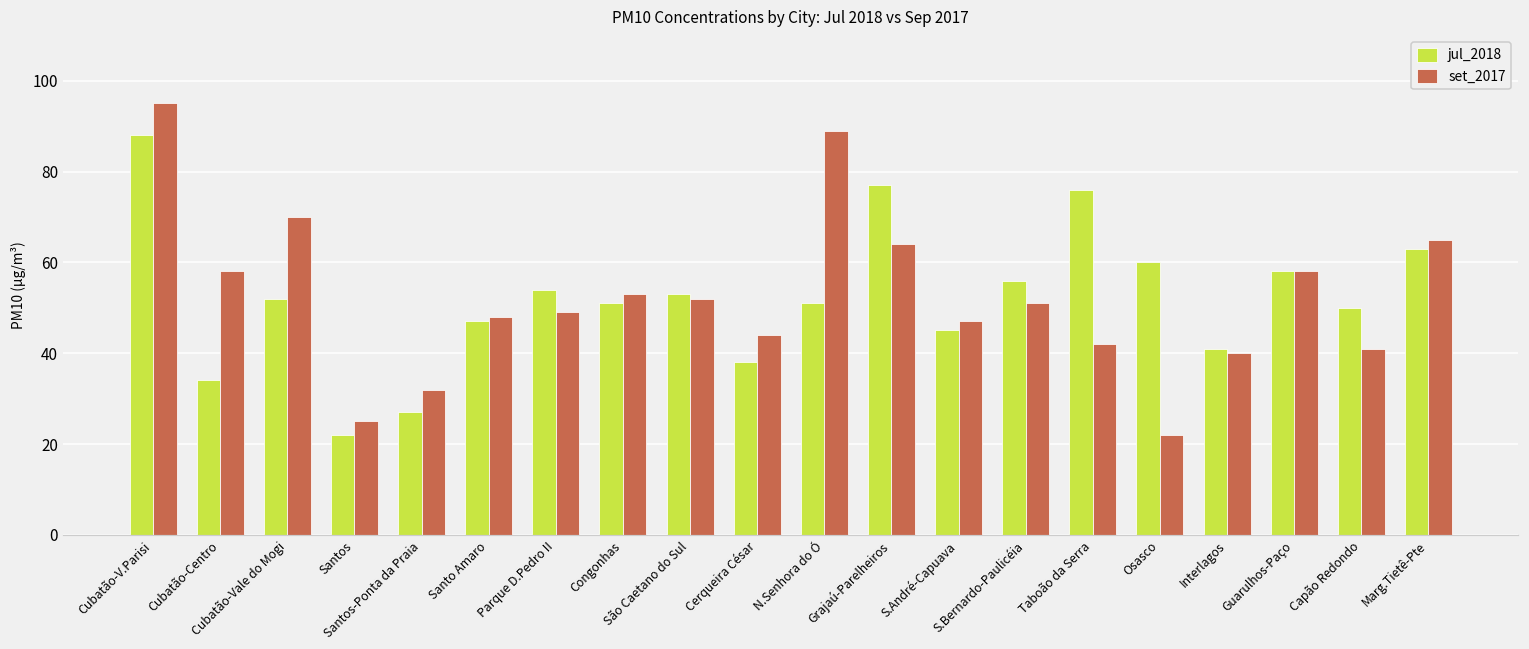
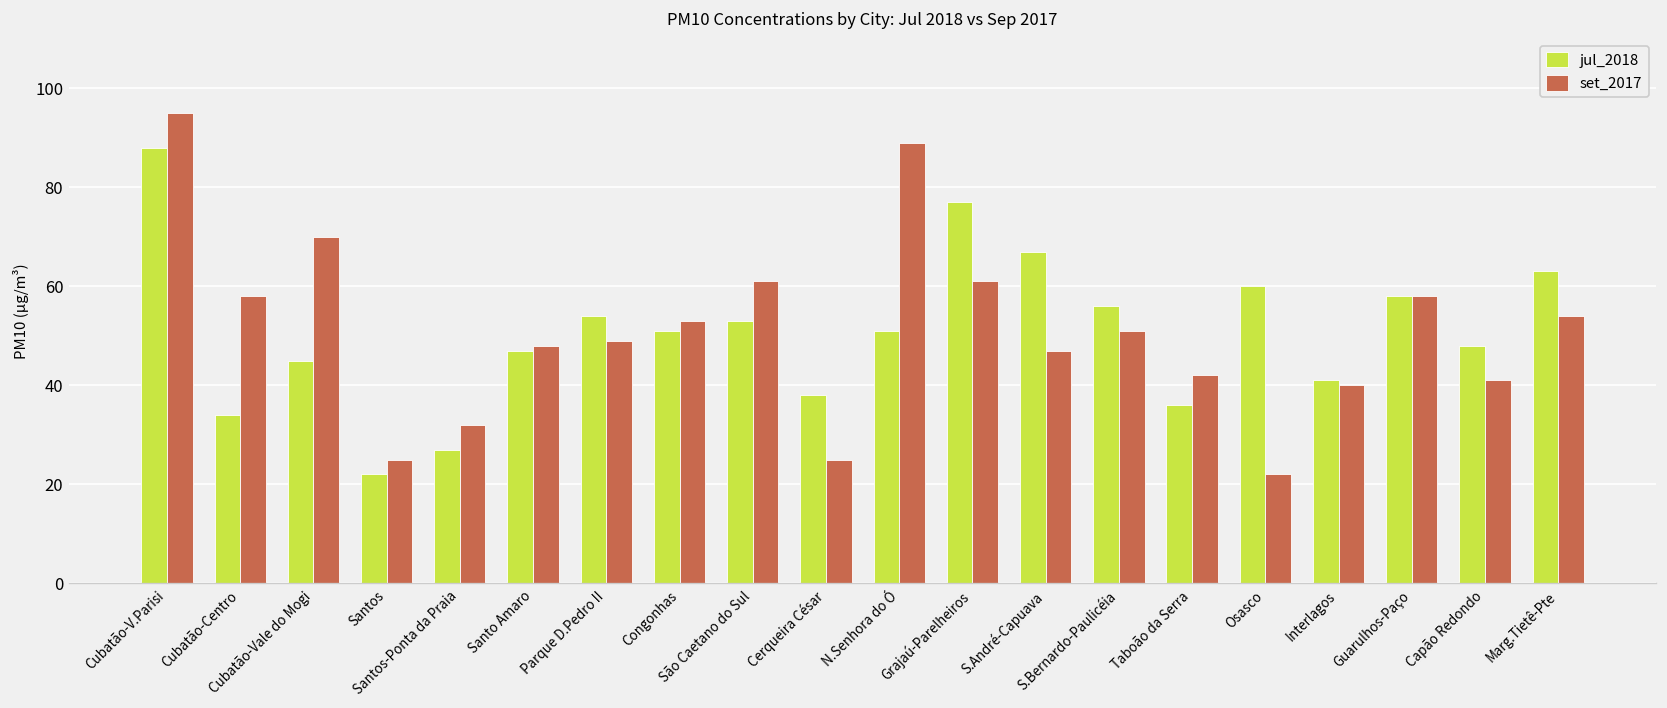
  {
    "jul_2018": {
      "Cubatão-V.Parisi": 88,
      "Cubatão-Centro": 34,
-     "Cubatão-Vale do Mogi": 52,
+     "Cubatão-Vale do Mogi": 45,
      "Santos": 22,
      "Santos-Ponta da Praia": 27,
      "Santo Amaro": 47,
      "Parque D.Pedro II": 54,
      "Congonhas": 51,
      "São Caetano do Sul": 53,
      "Cerqueira César": 38,
      "N.Senhora do Ó": 51,
      "Grajaú-Parelheiros": 77,
-     "S.André-Capuava": 45,
+     "S.André-Capuava": 67,
      "S.Bernardo-Paulicéia": 56,
-     "Taboão da Serra": 76,
+     "Taboão da Serra": 36,
      "Osasco": 60,
      "Interlagos": 41,
      "Guarulhos-Paço": 58,
-     "Capão Redondo": 50,
+     "Capão Redondo": 48,
      "Marg.Tietê-Pte": 63
    },
    "set_2017": {
      "Cubatão-V.Parisi": 95,
      "Cubatão-Centro": 58,
      "Cubatão-Vale do Mogi": 70,
      "Santos": 25,
      "Santos-Ponta da Praia": 32,
      "Santo Amaro": 48,
      "Parque D.Pedro II": 49,
      "Congonhas": 53,
-     "São Caetano do Sul": 52,
-     "Cerqueira César": 44,
+     "São Caetano do Sul": 61,
+     "Cerqueira César": 25,
      "N.Senhora do Ó": 89,
-     "Grajaú-Parelheiros": 64,
+     "Grajaú-Parelheiros": 61,
      "S.André-Capuava": 47,
      "S.Bernardo-Paulicéia": 51,
      "Taboão da Serra": 42,
      "Osasco": 22,
      "Interlagos": 40,
      "Guarulhos-Paço": 58,
      "Capão Redondo": 41,
-     "Marg.Tietê-Pte": 65
+     "Marg.Tietê-Pte": 54
    }
  }
